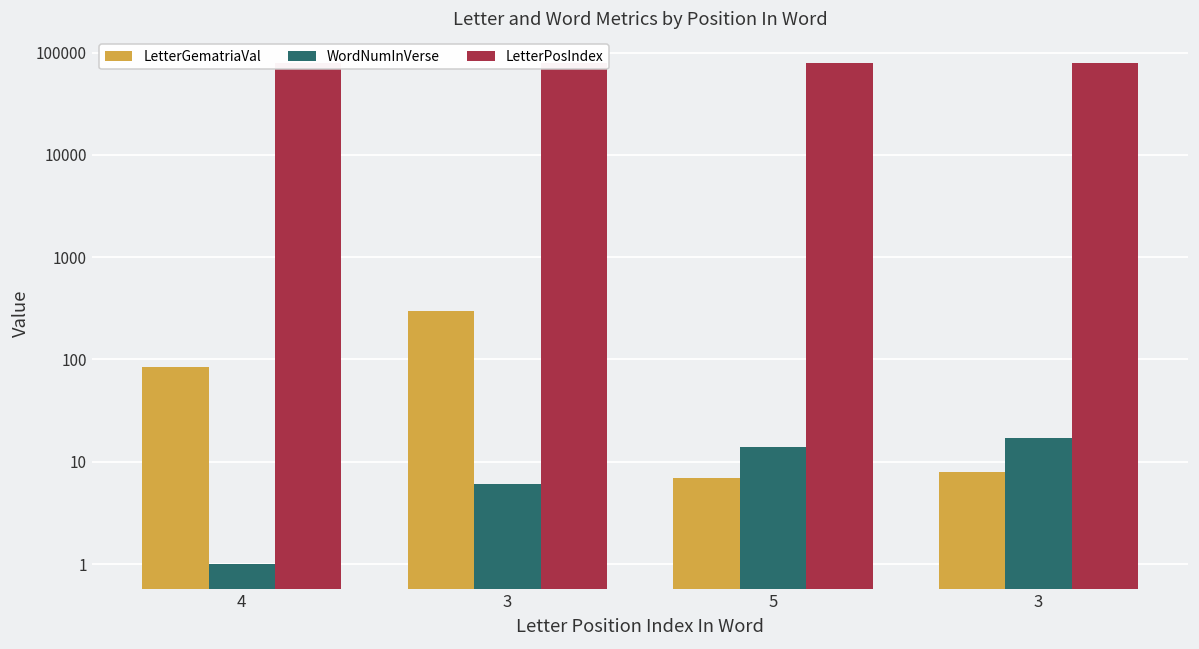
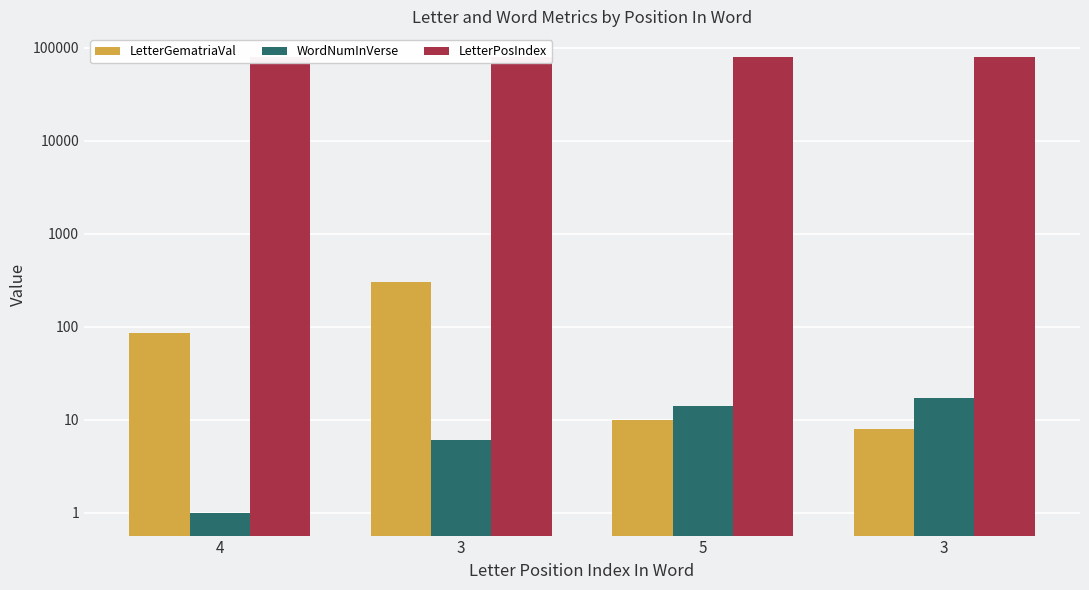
  {
    "LetterGematriaVal": {
      "4": 90,
-     "5": 7
+     "5": 10
    },
    "WordNumInVerse": {
      "4": 1,
      "5": 14
    },
    "LetterPosIndex": {
      "5": 80000
    }
  }
